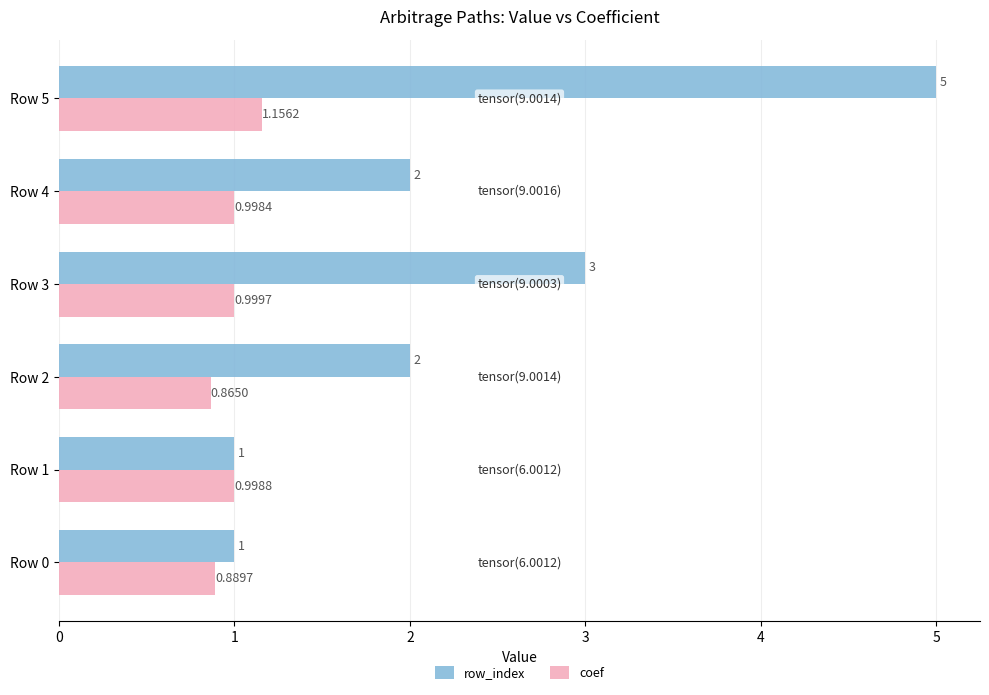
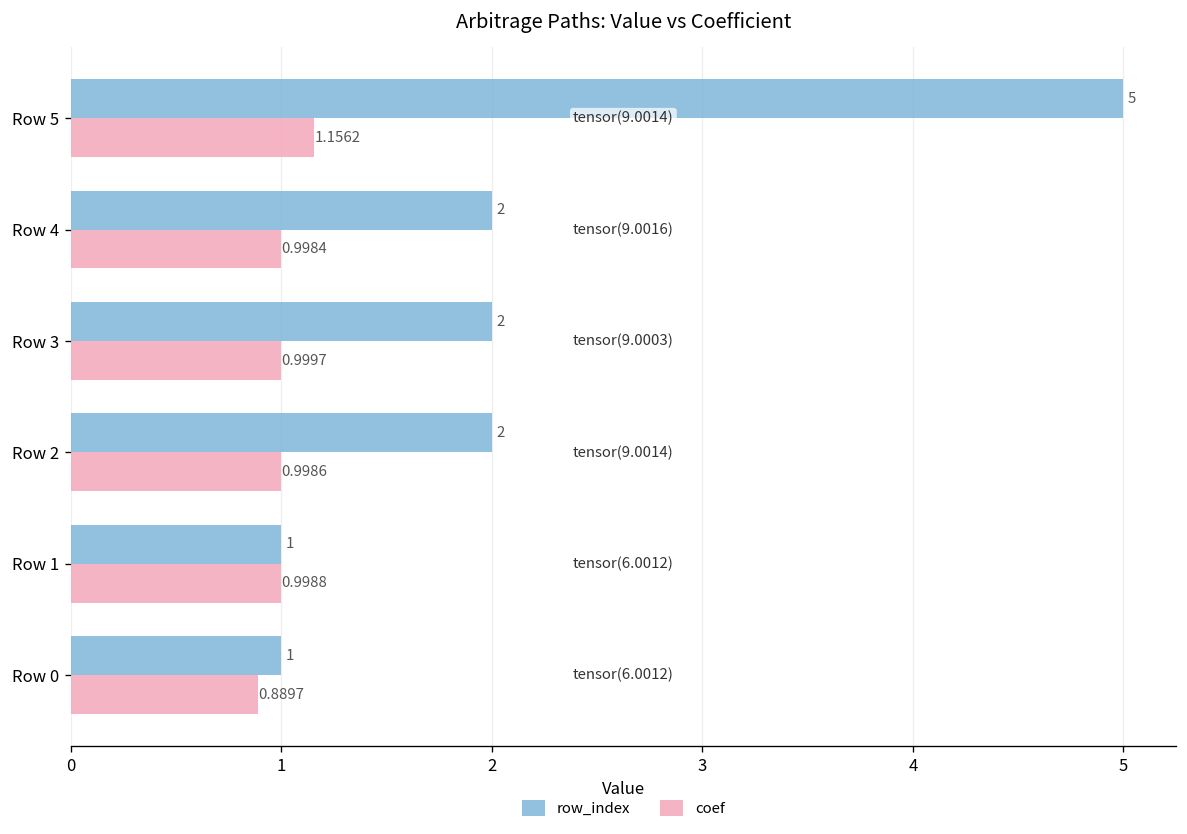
  {
    "row_index": {
      "Row 5": 5,
      "Row 4": 2,
-     "Row 3": 3,
+     "Row 3": 2,
      "Row 2": 2,
      "Row 1": 1,
      "Row 0": 1
    },
    "coef": {
      "Row 5": 1.1562,
      "Row 4": 0.9984,
      "Row 3": 0.9997,
-     "Row 2": 0.8650,
+     "Row 2": 0.9986,
      "Row 1": 0.9988,
      "Row 0": 0.8897
    }
  }
